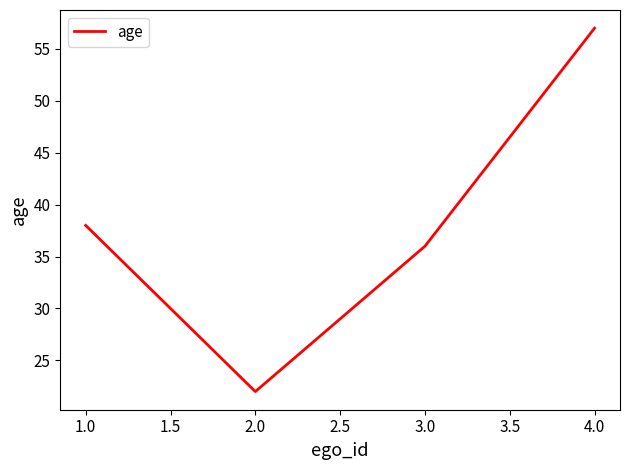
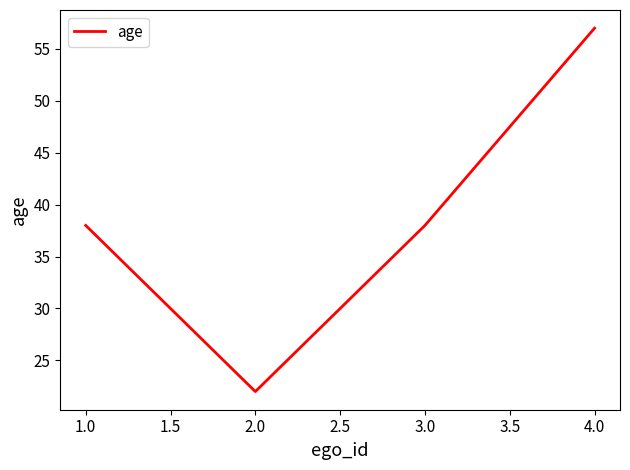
  {
    "1.0": 38,
    "2.0": 22,
-   "3.0": 36,
+   "3.0": 38,
    "4.0": 57
  }
